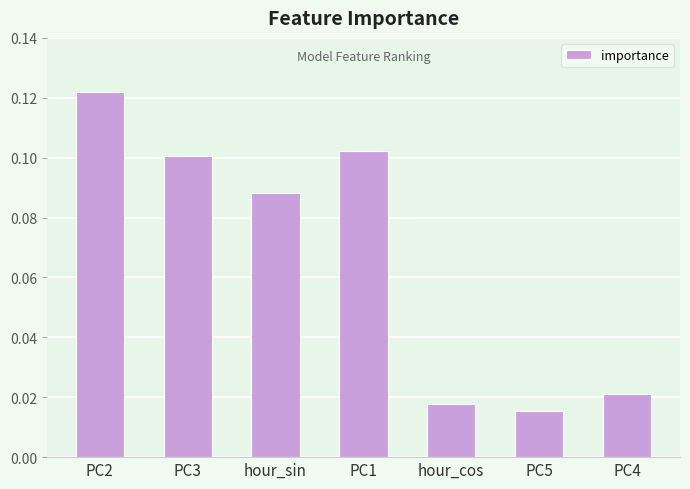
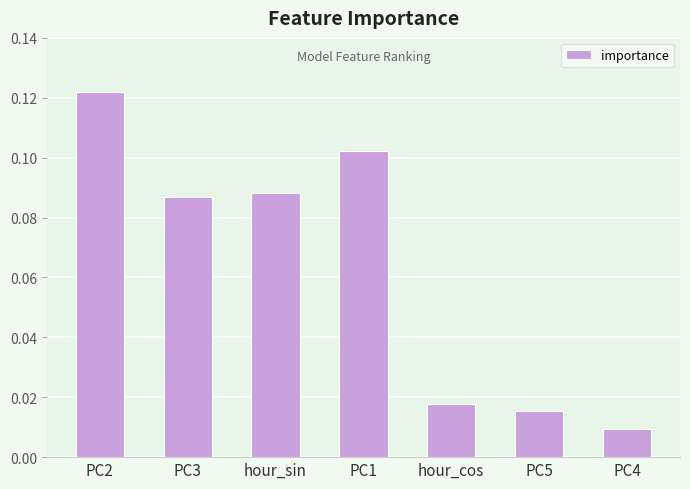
  {
    "PC2": 0.122,
-   "PC3": 0.100,
+   "PC3": 0.087,
    "hour_sin": 0.088,
    "PC1": 0.102,
    "hour_cos": 0.018,
    "PC5": 0.015,
-   "PC4": 0.021
+   "PC4": 0.009
  }
